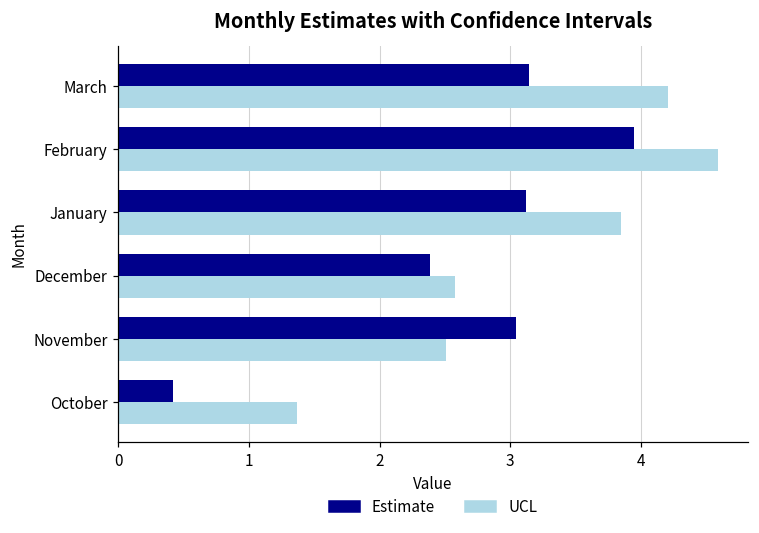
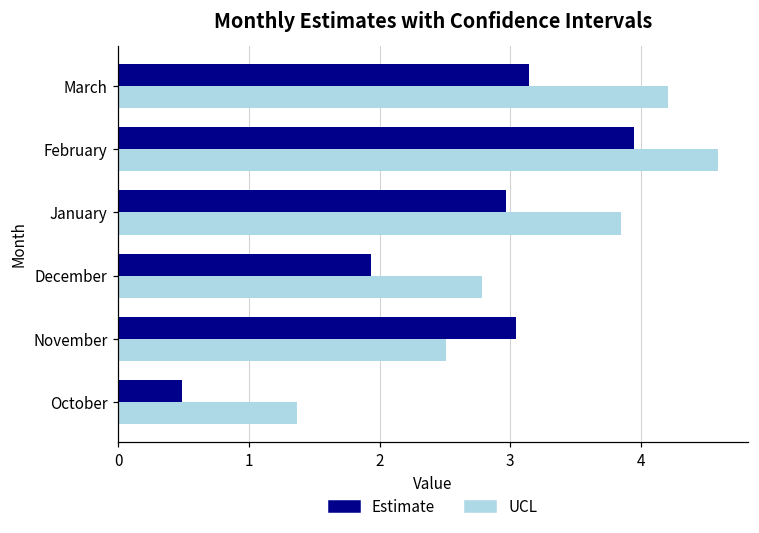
  {
    "Estimate": {
      "March": 3.14,
      "February": 3.95,
-     "January": 3.12,
-     "December": 2.39,
+     "January": 2.97,
+     "December": 1.94,
      "November": 3.04,
-     "October": 0.42
+     "October": 0.49
    },
    "UCL": {
      "March": 4.21,
      "February": 4.59,
      "January": 3.85,
-     "December": 2.58,
+     "December": 2.79,
      "November": 2.51,
      "October": 1.37
    }
  }
